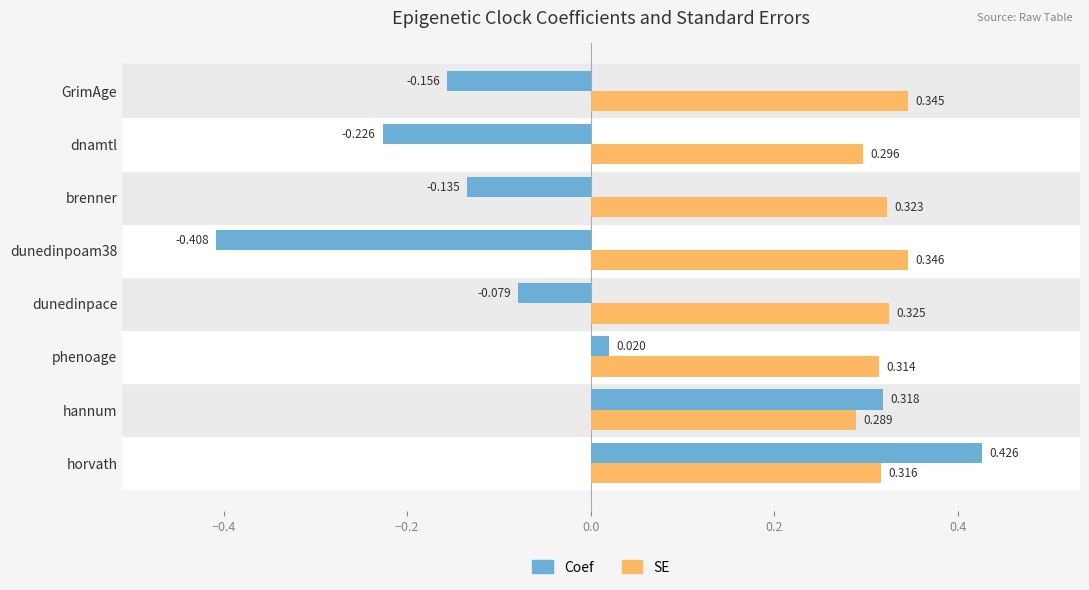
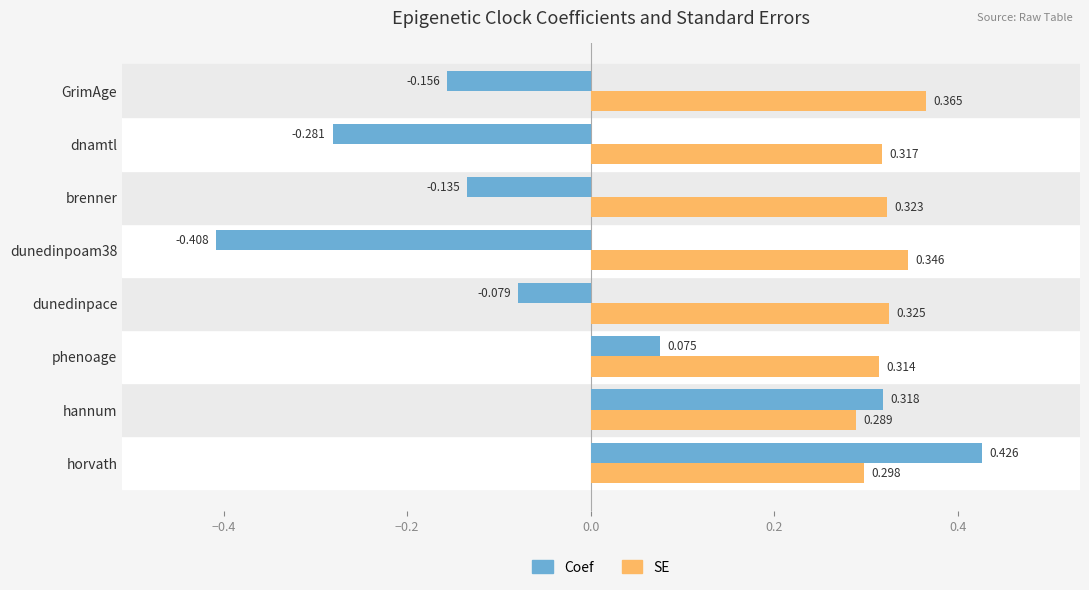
  {
    "Coef": {
      "GrimAge": -0.156,
-     "dnamtl": -0.226,
+     "dnamtl": -0.281,
      "brenner": -0.135,
      "dunedinpoam38": -0.408,
      "dunedinpace": -0.079,
-     "phenoage": 0.020,
+     "phenoage": 0.075,
      "hannum": 0.318,
      "horvath": 0.426
    },
    "SE": {
-     "GrimAge": 0.345,
-     "dnamtl": 0.296,
+     "GrimAge": 0.365,
+     "dnamtl": 0.317,
      "brenner": 0.323,
      "dunedinpoam38": 0.346,
      "dunedinpace": 0.325,
      "phenoage": 0.314,
      "hannum": 0.289,
-     "horvath": 0.316
+     "horvath": 0.298
    }
  }
